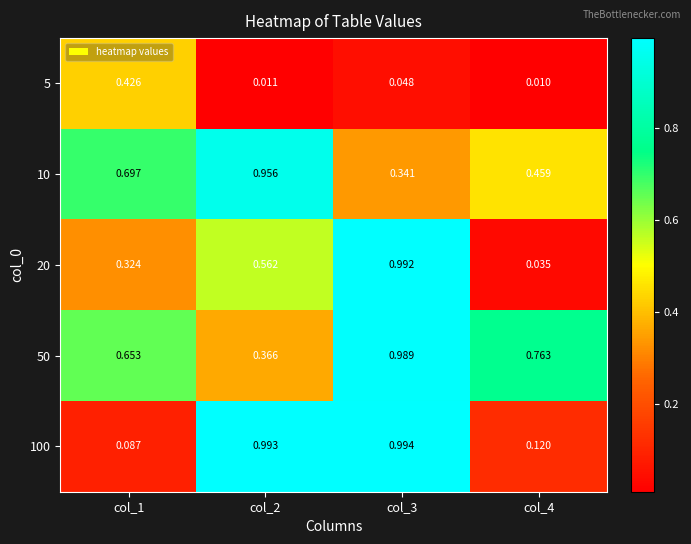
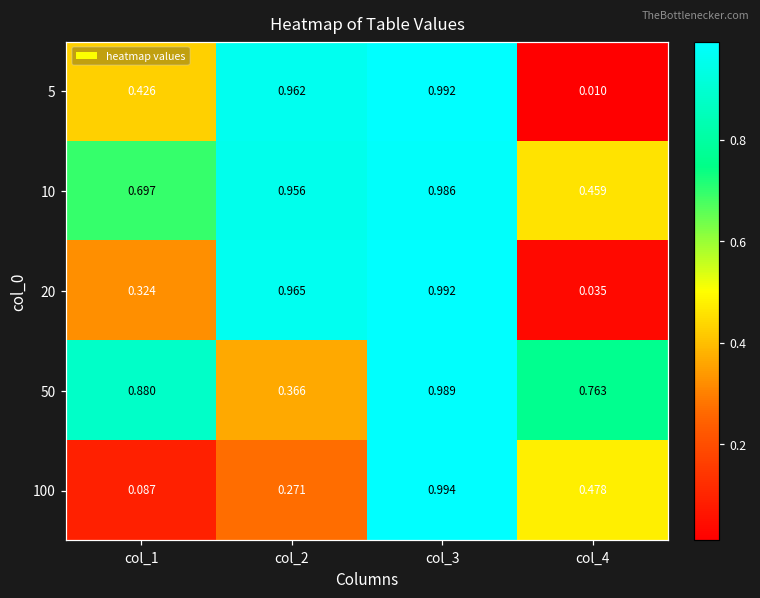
  {
    "5": {
      "col_1": 0.426,
-     "col_2": 0.011,
-     "col_3": 0.048,
+     "col_2": 0.962,
+     "col_3": 0.992,
      "col_4": 0.010
    },
    "10": {
      "col_1": 0.697,
      "col_2": 0.956,
-     "col_3": 0.341,
+     "col_3": 0.986,
      "col_4": 0.459
    },
    "20": {
      "col_1": 0.324,
-     "col_2": 0.562,
+     "col_2": 0.965,
      "col_3": 0.992,
      "col_4": 0.035
    },
    "50": {
-     "col_1": 0.653,
+     "col_1": 0.880,
      "col_2": 0.366,
      "col_3": 0.989,
      "col_4": 0.763
    },
    "100": {
      "col_1": 0.087,
-     "col_2": 0.993,
+     "col_2": 0.271,
      "col_3": 0.994,
-     "col_4": 0.120
+     "col_4": 0.478
    }
  }
